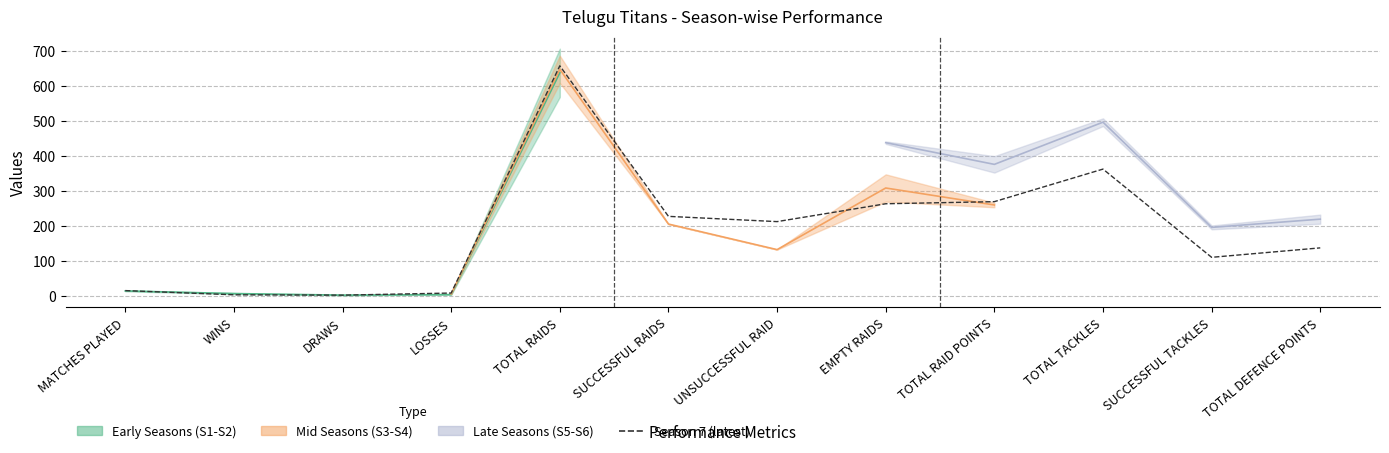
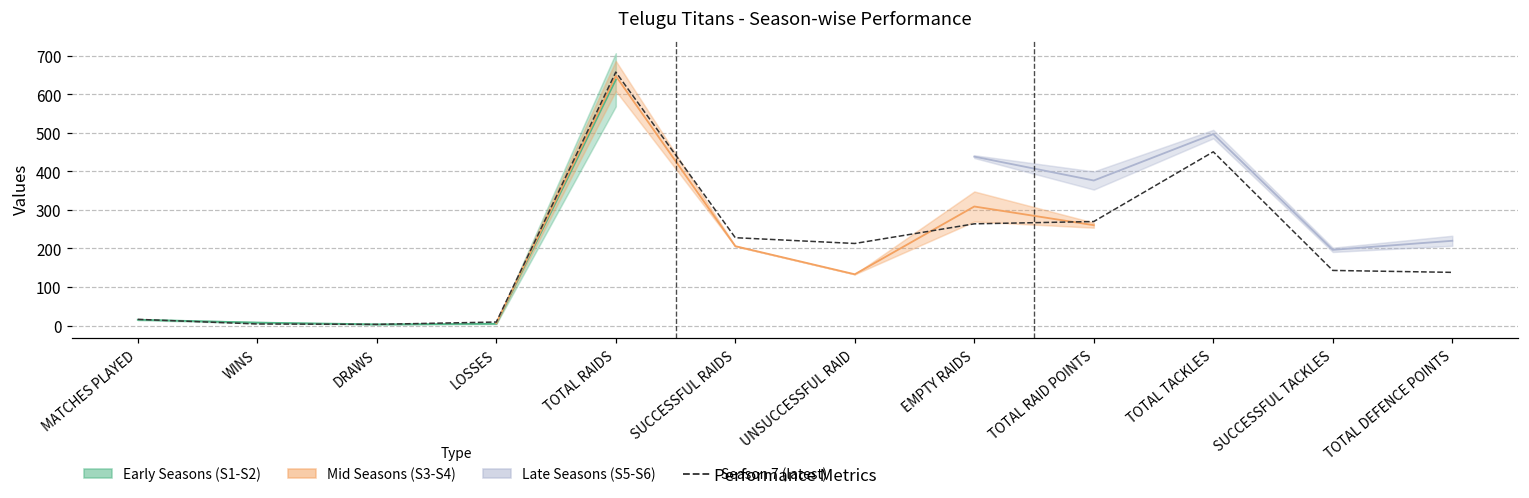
  {
    "Season 7 (latest)": {
      "TOTAL RAIDS": 660,
      "SUCCESSFUL RAIDS": 230,
      "UNSUCCESSFUL RAID": 210,
      "EMPTY RAIDS": 260,
-     "TOTAL TACKLES": 360,
-     "SUCCESSFUL TACKLES": 110,
+     "TOTAL TACKLES": 450,
+     "SUCCESSFUL TACKLES": 140,
      "TOTAL DEFENCE POINTS": 140
    }
  }
